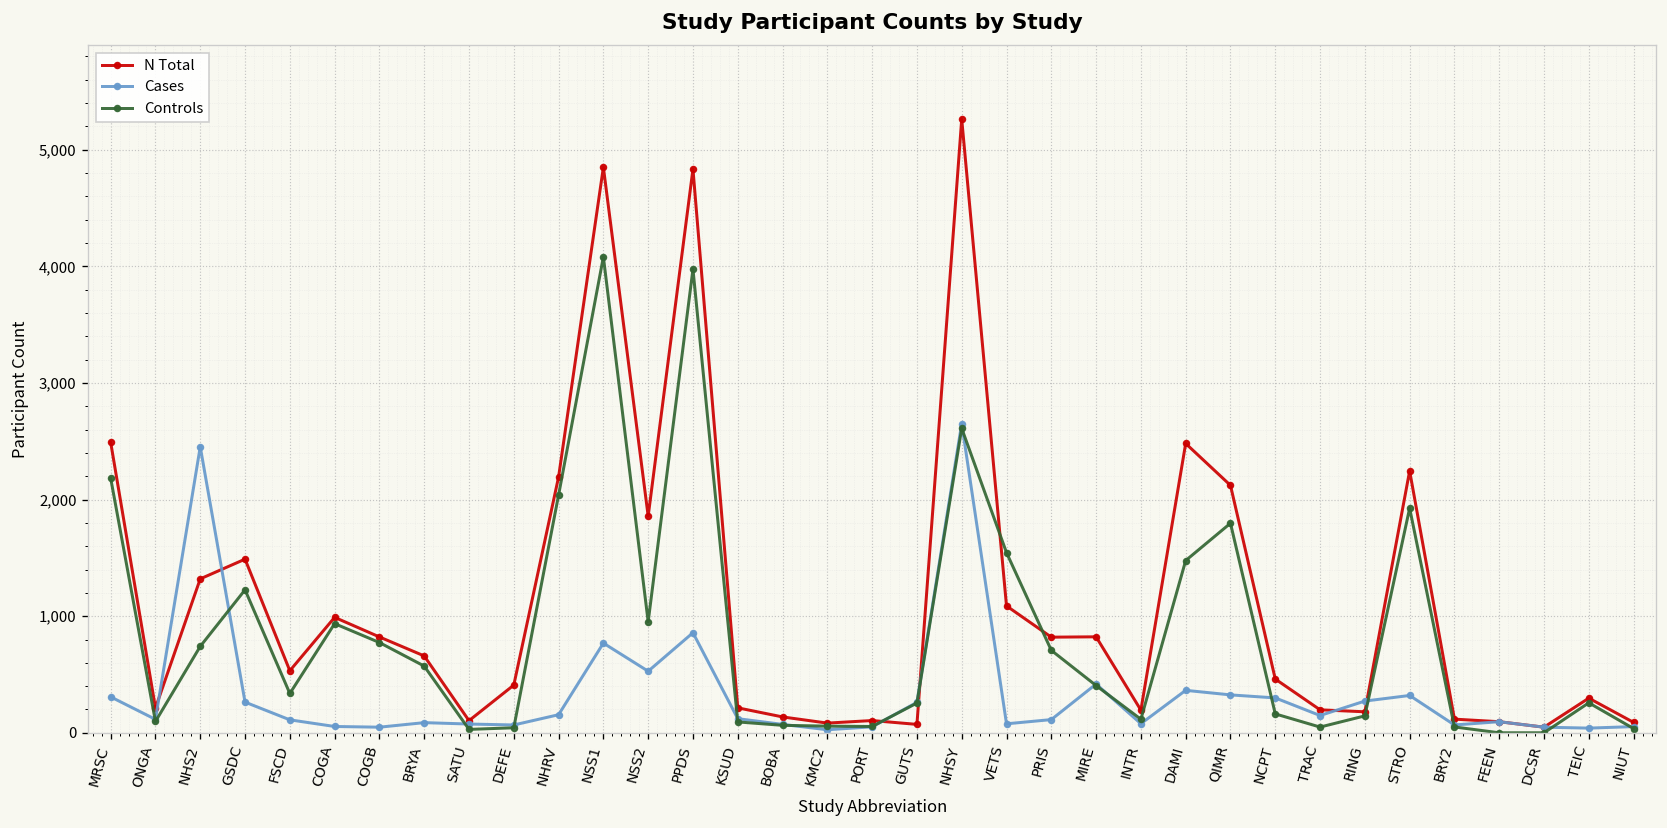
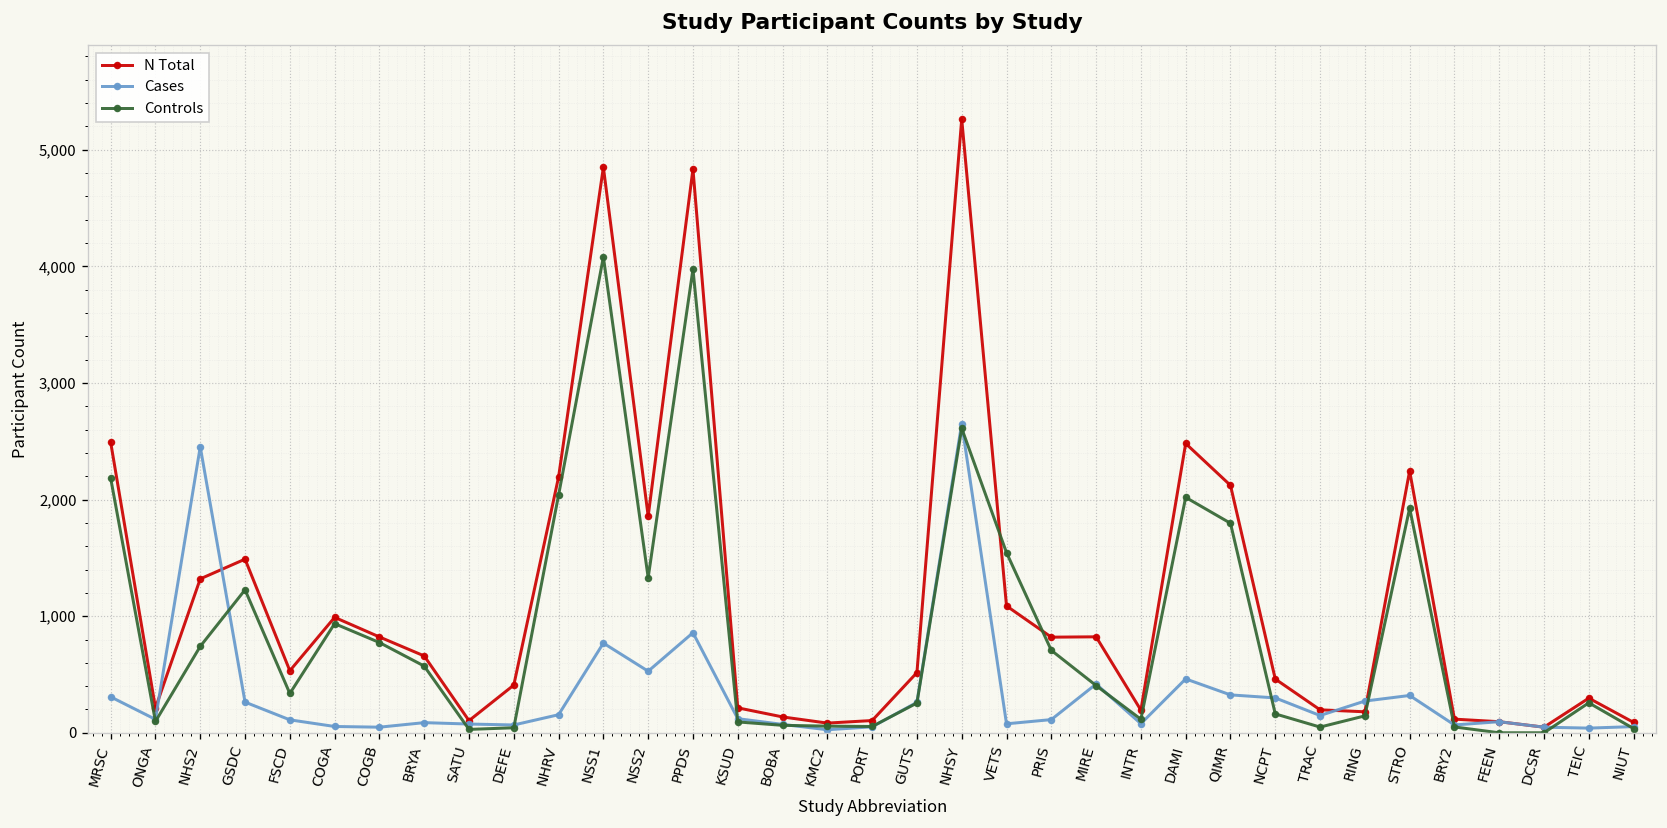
  {
    "N Total": {
      "MRSC": "2,500",
      "ONGA": "200",
      "NHS2": "1,300",
      "GSDC": "1,500",
      "FSCD": "500",
      "COGA": "1,000",
      "COGB": "800",
      "BRYA": "700",
      "SATU": "100",
      "DEFE": "400",
      "NHRV": "2,200",
      "NSS1": "4,900",
      "NSS2": "1,900",
      "PPDS": "4,800",
      "KSUD": "200",
      "BOBA": "100",
      "PORT": "100",
-     "GUTS": "100",
+     "GUTS": "500",
      "NHSY": "5,300",
      "VETS": "1,100",
      "PRIS": "800",
      "MIRE": "800",
      "INTR": "200",
      "DAMI": "2,500",
      "QIMR": "2,100",
      "NCPT": "500",
      "TRAC": "200",
      "RING": "200",
      "STRO": "2,200",
      "BRY2": "100",
      "TEIC": "300",
      "NIUT": "100"
    },
    "Cases": {
      "MRSC": "300",
      "NHS2": "2,500",
      "GSDC": "300",
      "FSCD": "100",
      "COGA": "100",
      "COGB": "0",
      "BRYA": "100",
      "SATU": "100",
      "NHRV": "200",
      "NSS1": "800",
      "NSS2": "500",
      "PPDS": "900",
      "KSUD": "100",
      "KMC2": "0",
      "NHSY": "2,700",
      "VETS": "100",
      "PRIS": "100",
      "INTR": "100",
-     "DAMI": "400",
+     "DAMI": "500",
      "QIMR": "300",
      "NCPT": "300",
      "TRAC": "100",
      "RING": "300",
      "STRO": "300",
      "TEIC": "0"
    },
    "Controls": {
      "MRSC": "2,200",
      "NHS2": "700",
      "GSDC": "1,200",
      "FSCD": "300",
      "COGA": "900",
      "COGB": "800",
      "BRYA": "600",
      "SATU": "0",
      "NHRV": "2,000",
      "NSS1": "4,100",
-     "NSS2": "1,000",
+     "NSS2": "1,300",
      "PPDS": "4,000",
      "KSUD": "100",
      "NHSY": "2,600",
      "VETS": "1,500",
      "PRIS": "700",
      "INTR": "100",
-     "DAMI": "1,500",
+     "DAMI": "2,000",
      "QIMR": "1,800",
      "NCPT": "200",
      "TRAC": "0",
      "RING": "100",
      "STRO": "1,900",
      "FEEN": "0",
      "DCSR": "0",
      "TEIC": "300"
    }
  }
